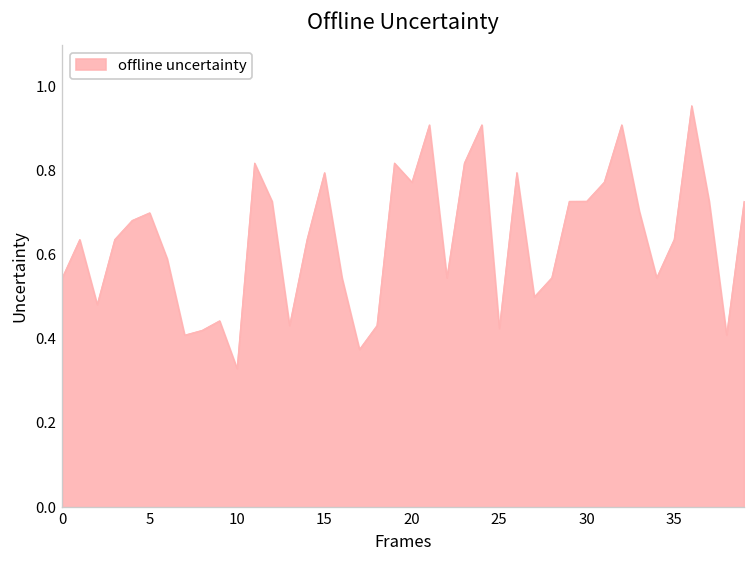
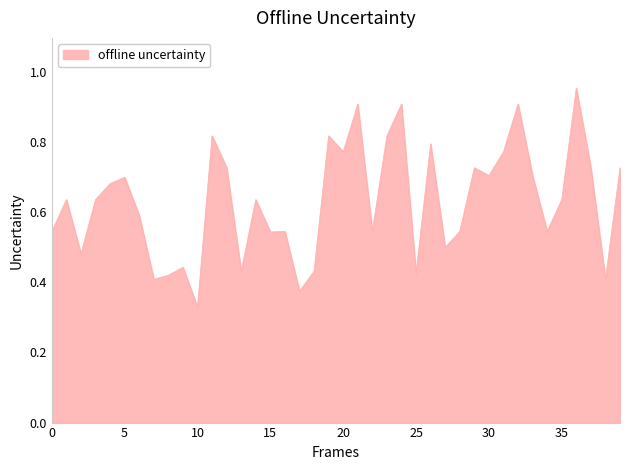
  {
    "0": 0.55,
    "5": 0.70,
    "10": 0.33,
-   "15": 0.80,
+   "15": 0.54,
    "20": 0.77,
    "25": 0.43,
-   "30": 0.73,
+   "30": 0.70,
    "35": 0.64
  }
